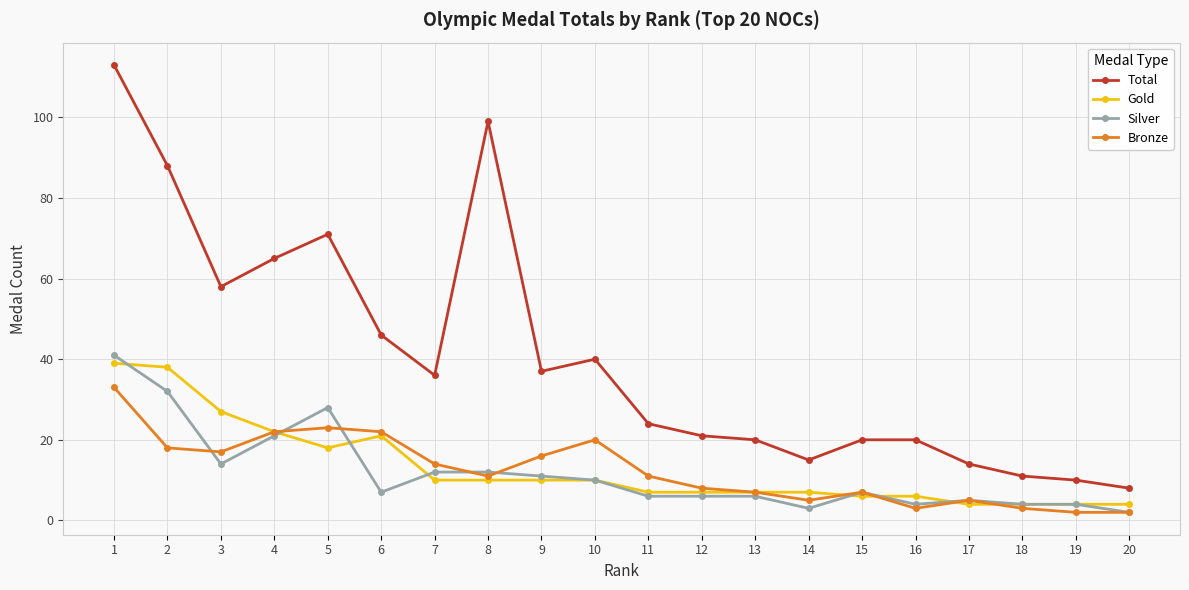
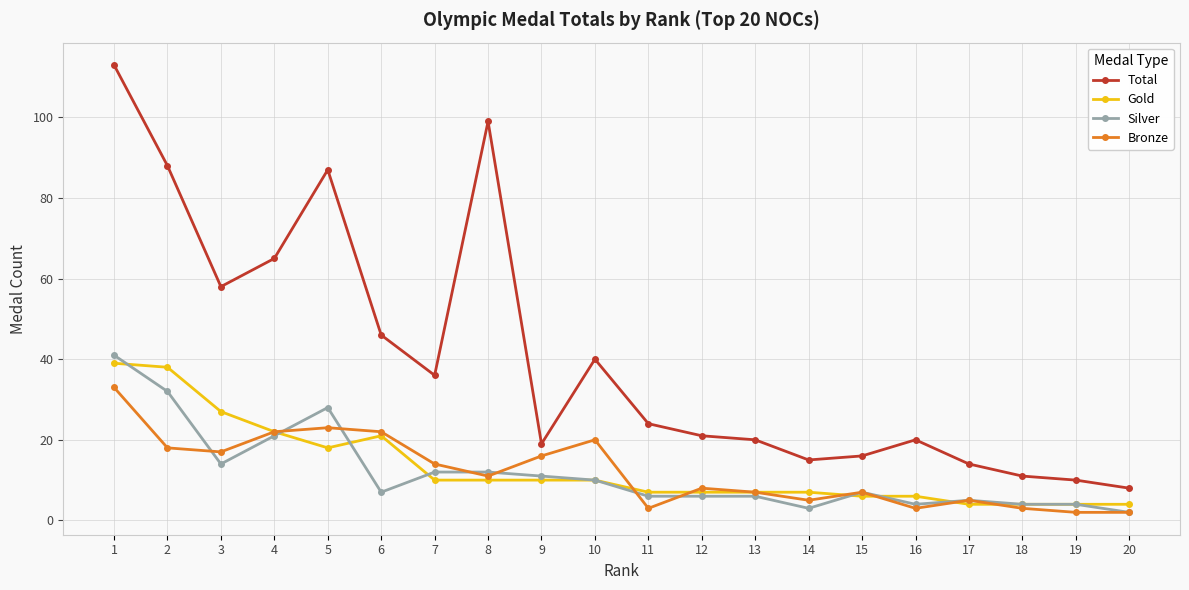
  {
    "Total": {
      "1": 113,
      "2": 88,
      "3": 58,
      "4": 65,
-     "5": 71,
+     "5": 87,
      "6": 46,
      "7": 36,
      "8": 99,
-     "9": 37,
+     "9": 19,
      "10": 40,
      "11": 24,
      "12": 21,
      "13": 20,
      "14": 15,
-     "15": 20,
+     "15": 16,
      "16": 20,
      "17": 14,
      "18": 11,
      "19": 10,
      "20": 8
    },
    "Gold": {
      "1": 39,
      "2": 38,
      "3": 27,
      "5": 18,
      "6": 21,
      "7": 10,
      "8": 10,
      "9": 10,
      "11": 7,
      "12": 7,
      "14": 7,
      "15": 6,
      "16": 6,
      "17": 4,
      "20": 4
    },
    "Silver": {
      "1": 41,
      "2": 32,
      "3": 14,
      "4": 21,
      "5": 28,
      "6": 7,
      "7": 12,
      "8": 12,
      "9": 11,
      "11": 6,
      "12": 6,
      "13": 6,
      "14": 3,
      "16": 4
    },
    "Bronze": {
      "1": 33,
      "2": 18,
      "3": 17,
      "5": 23,
      "6": 22,
      "7": 14,
      "8": 11,
      "9": 16,
      "10": 20,
-     "11": 11,
+     "11": 3,
      "12": 8,
      "14": 5,
      "16": 3,
      "18": 3,
      "19": 2
    }
  }
